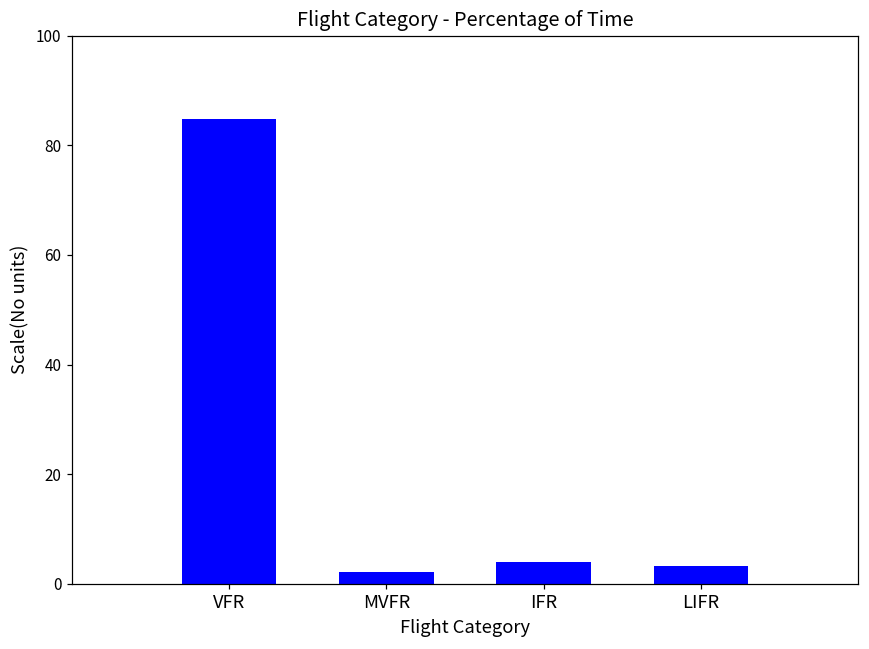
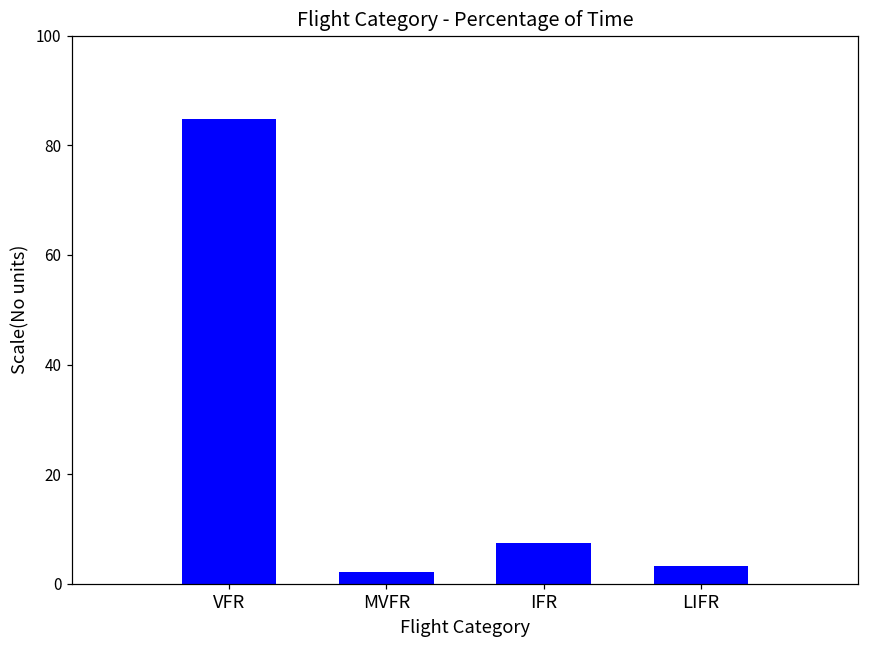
  {
    "VFR": 85,
    "MVFR": 2,
-   "IFR": 4,
+   "IFR": 7,
    "LIFR": 3
  }
